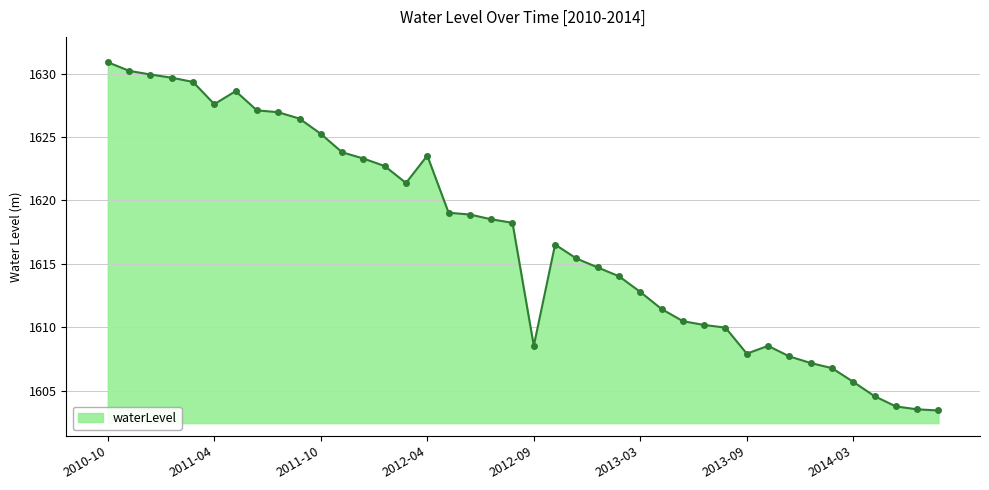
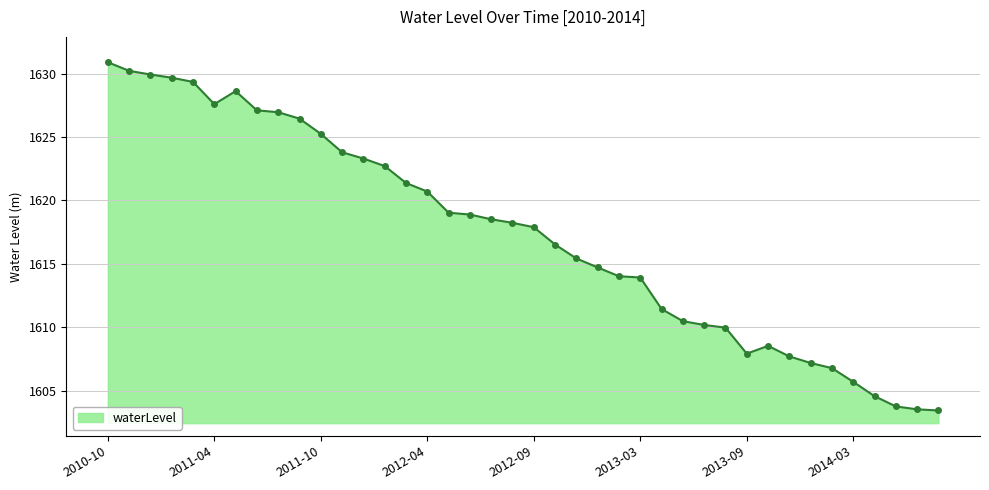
  {
    "2010-10": 1630.9,
    "2011-04": 1627.6,
    "2011-10": 1625.3,
-   "2012-04": 1623.5,
-   "2012-09": 1608.5,
-   "2013-03": 1612.8,
+   "2012-04": 1620.7,
+   "2012-09": 1617.9,
+   "2013-03": 1613.9,
    "2013-09": 1607.9,
    "2014-03": 1605.7
  }
